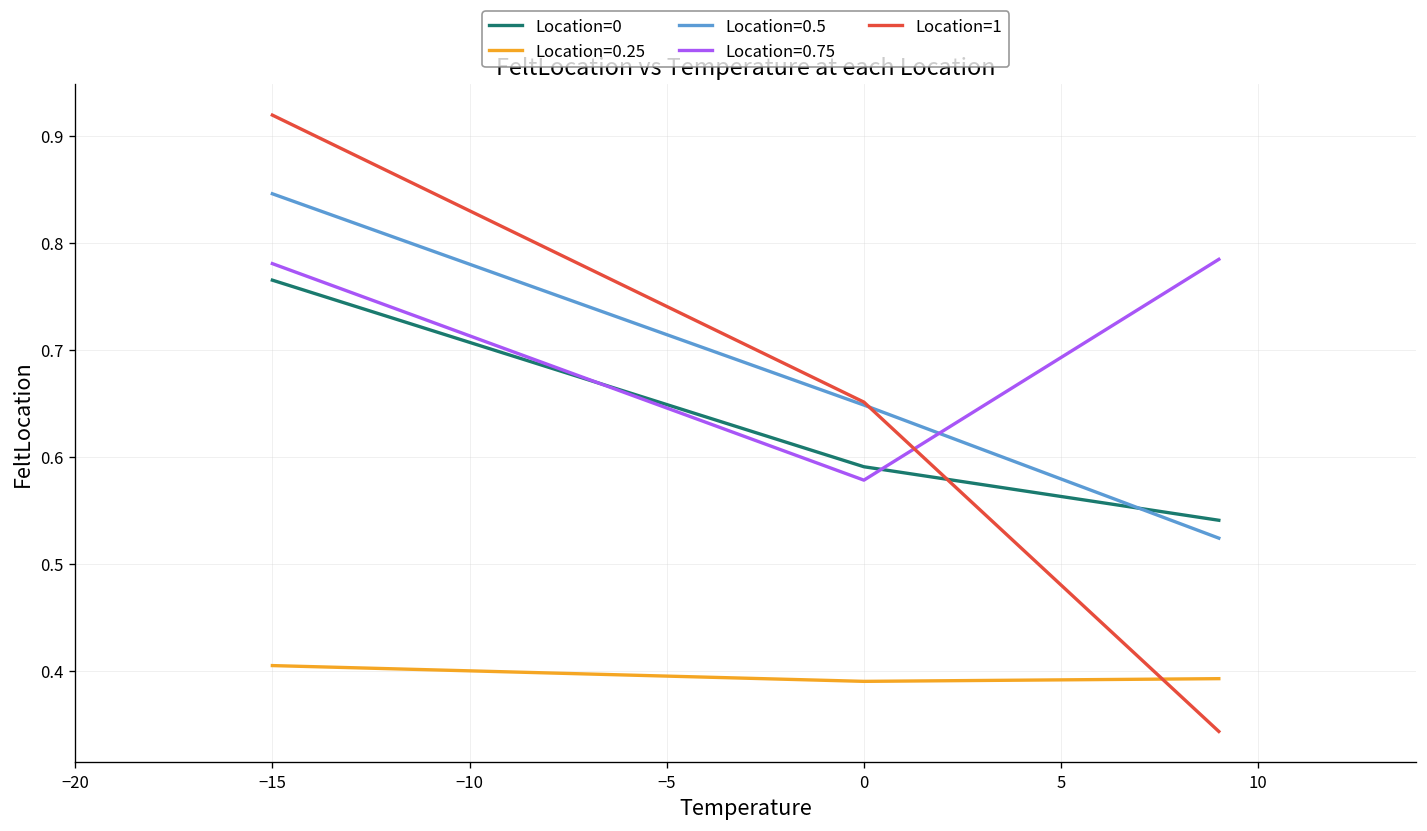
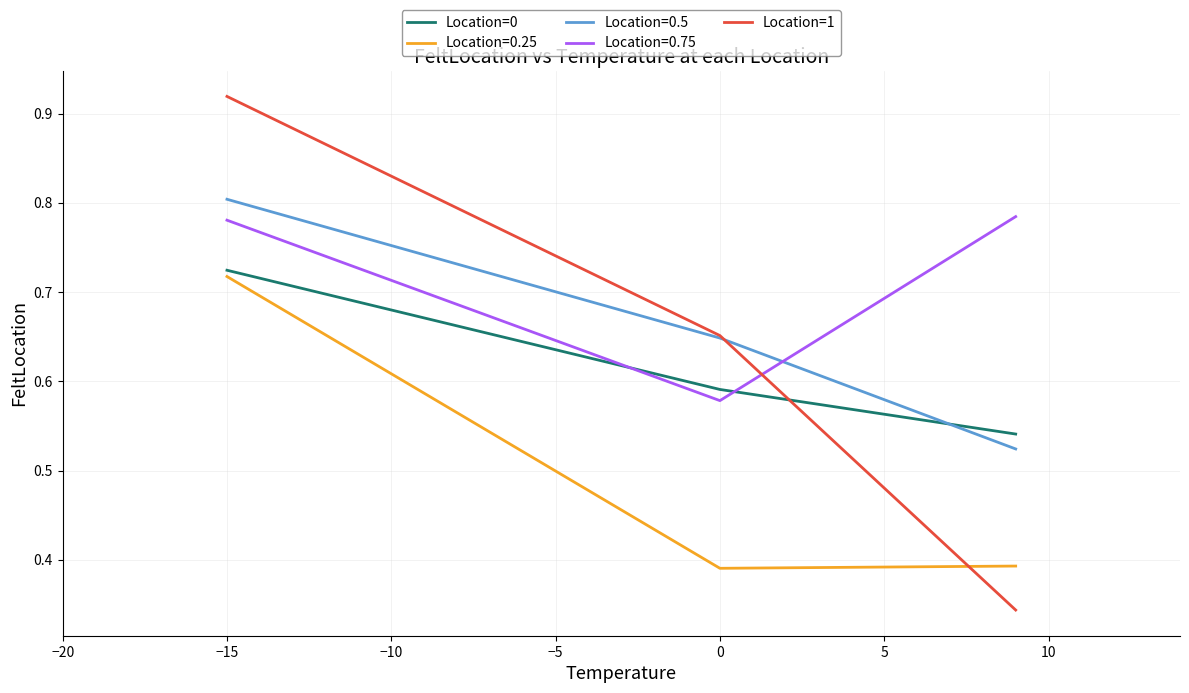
  {
    "Location=0": {
-     "−15": 0.77,
+     "−15": 0.72,
      "0": 0.59
    },
    "Location=0.25": {
-     "−15": 0.41,
+     "−15": 0.72,
      "0": 0.39
    },
    "Location=0.5": {
-     "−15": 0.85
+     "−15": 0.80
    },
    "Location=0.75": {
      "−15": 0.78,
      "0": 0.58
    },
    "Location=1": {
      "−15": 0.92
    }
  }
